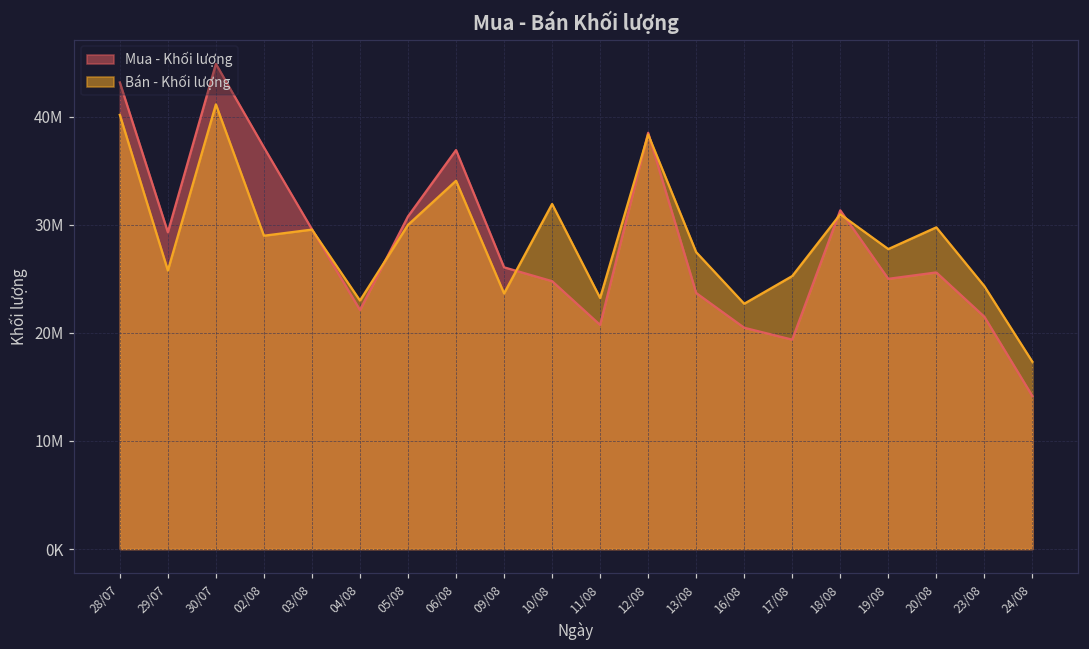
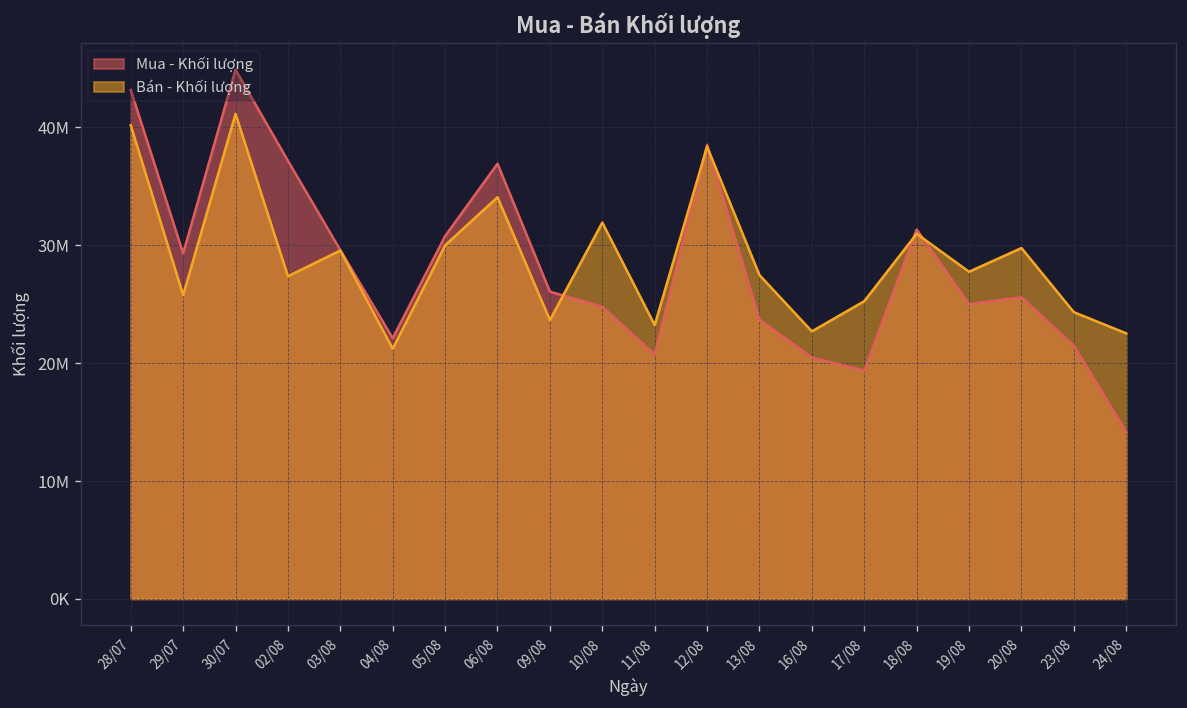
  {
    "Mua - Khối lượng": {
      "29/07": 29000000,
      "02/08": 37000000,
      "04/08": 22000000,
      "05/08": 31000000,
      "06/08": 37000000,
      "09/08": 26000000,
      "10/08": 25000000,
      "11/08": 21000000,
      "13/08": 24000000,
      "16/08": 20000000,
      "17/08": 19000000,
      "18/08": 31000000,
      "19/08": 25000000,
      "20/08": 26000000,
      "23/08": 21000000,
      "24/08": 14000000
    },
    "Bán - Khối lượng": {
      "28/07": 40000000,
      "29/07": 26000000,
      "30/07": 41000000,
-     "02/08": 29000000,
-     "04/08": 23000000,
+     "02/08": 27000000,
+     "04/08": 21000000,
      "05/08": 30000000,
      "06/08": 34000000,
      "09/08": 24000000,
      "10/08": 32000000,
      "11/08": 23000000,
      "13/08": 27000000,
      "16/08": 23000000,
      "17/08": 25000000,
      "18/08": 31000000,
      "19/08": 28000000,
      "20/08": 30000000,
      "23/08": 24000000,
-     "24/08": 17000000
+     "24/08": 23000000
    }
  }
